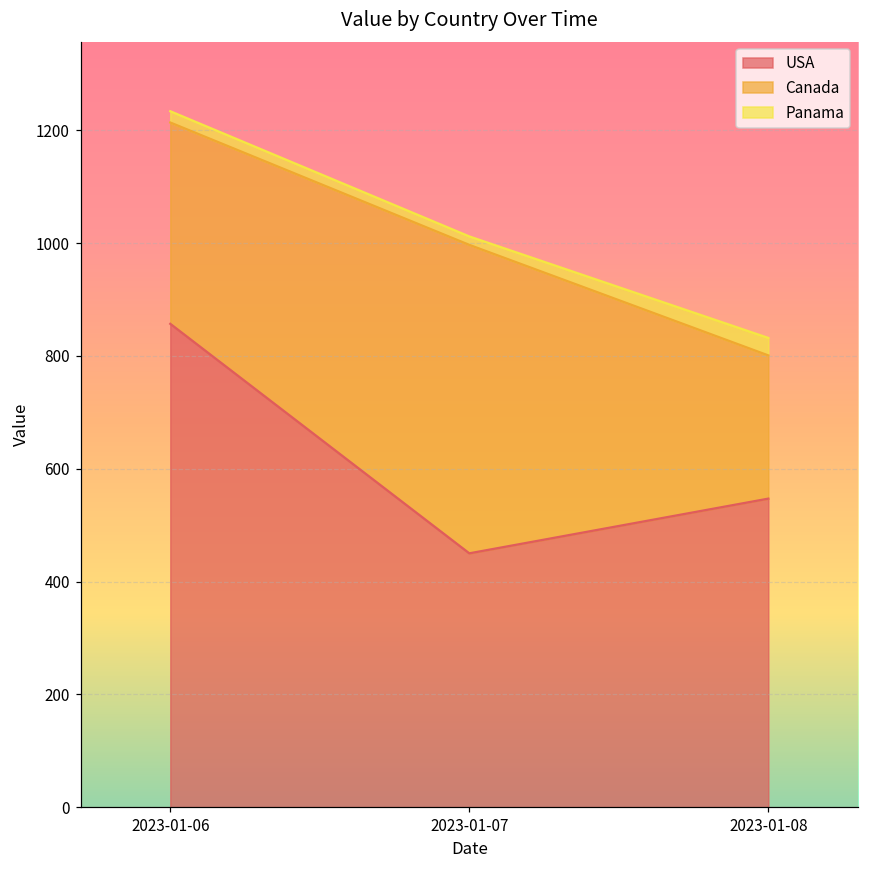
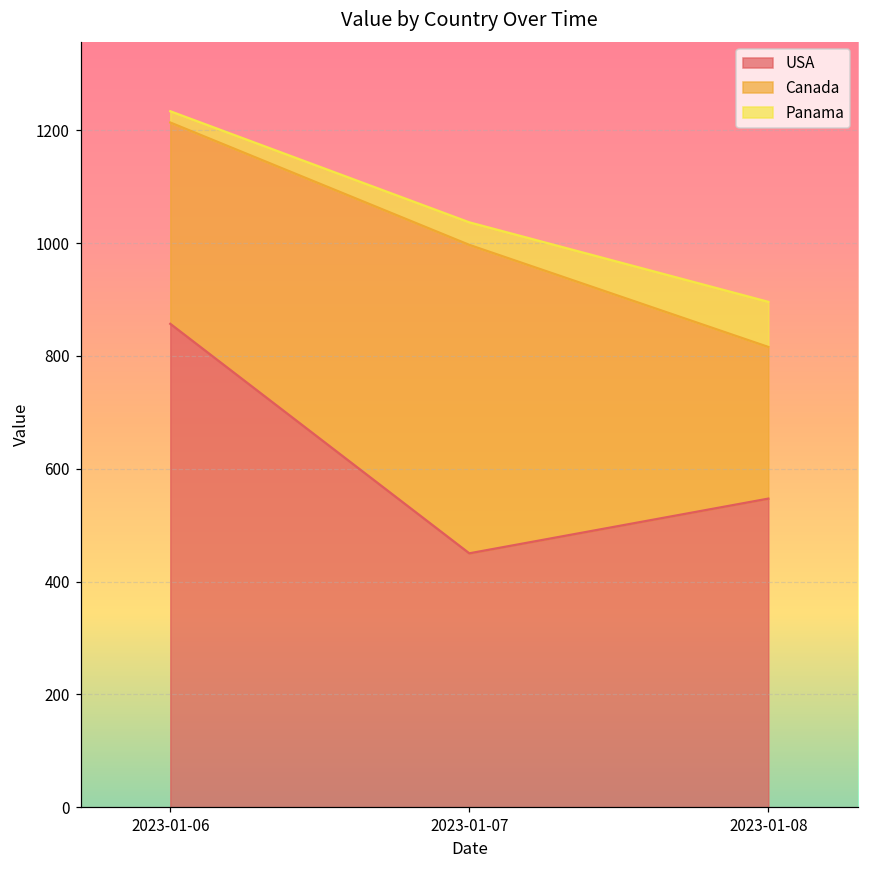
  {
    "USA": {
      "2023-01-06": 860,
      "2023-01-07": 450,
      "2023-01-08": 550
    },
    "Canada": {
      "2023-01-06": 360,
      "2023-01-07": 550,
-     "2023-01-08": 250
+     "2023-01-08": 270
    },
    "Panama": {
      "2023-01-06": 20,
-     "2023-01-07": 20,
-     "2023-01-08": 30
+     "2023-01-07": 40,
+     "2023-01-08": 80
    }
  }
